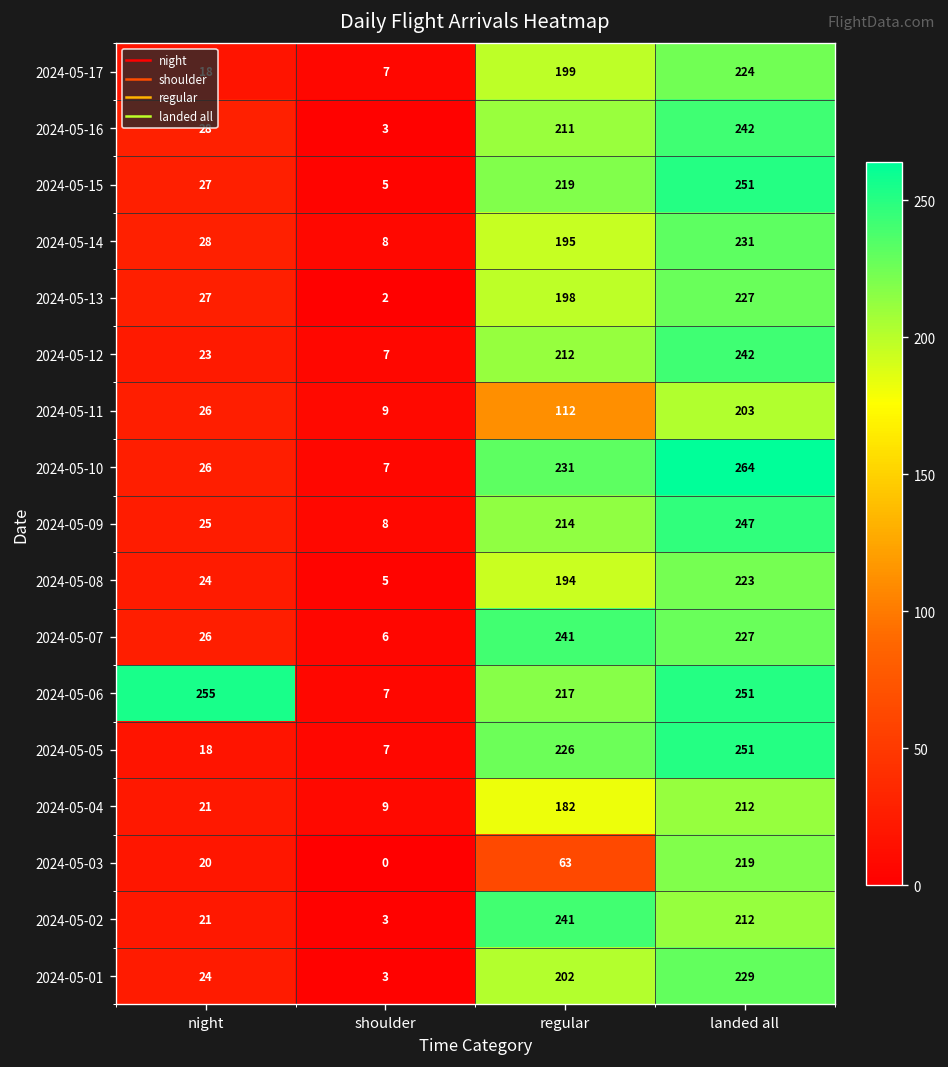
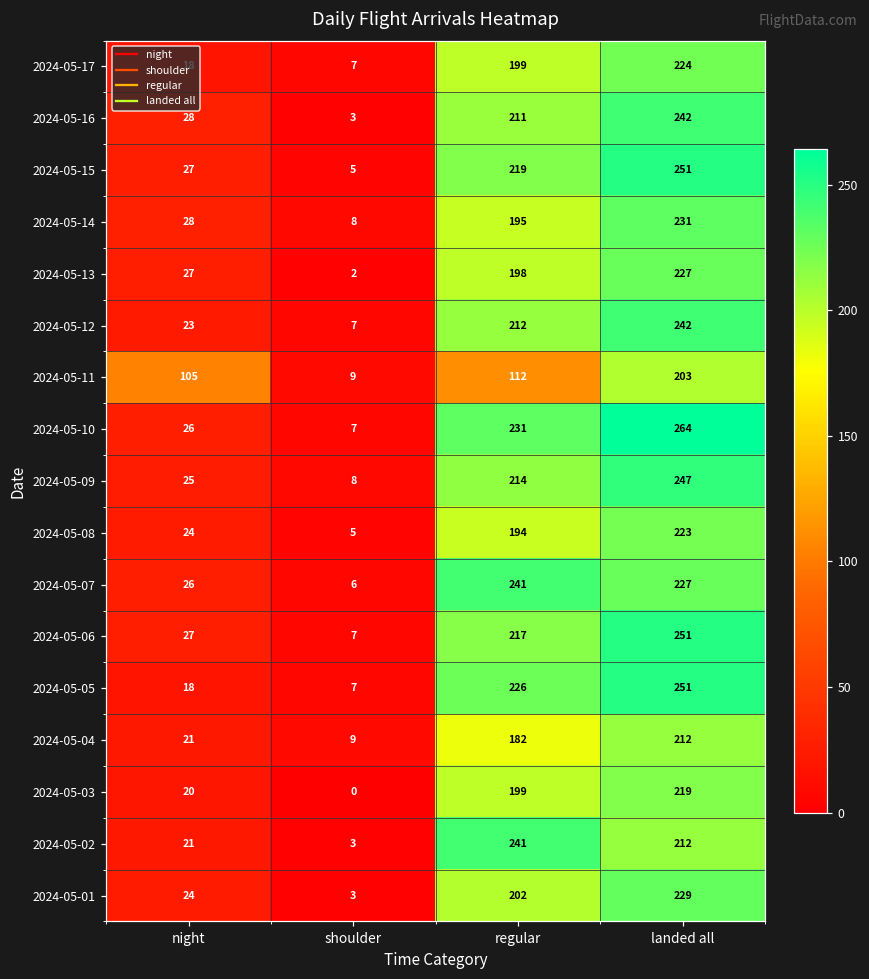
  {
    "2024-05-17": {
      "shoulder": 7,
      "regular": 199,
      "landed all": 224
    },
    "2024-05-16": {
      "shoulder": 3,
      "regular": 211,
      "landed all": 242
    },
    "2024-05-15": {
      "night": 27,
      "shoulder": 5,
      "regular": 219,
      "landed all": 251
    },
    "2024-05-14": {
      "night": 28,
      "shoulder": 8,
      "regular": 195,
      "landed all": 231
    },
    "2024-05-13": {
      "night": 27,
      "shoulder": 2,
      "regular": 198,
      "landed all": 227
    },
    "2024-05-12": {
      "night": 23,
      "shoulder": 7,
      "regular": 212,
      "landed all": 242
    },
    "2024-05-11": {
-     "night": 26,
+     "night": 105,
      "shoulder": 9,
      "regular": 112,
      "landed all": 203
    },
    "2024-05-10": {
      "night": 26,
      "shoulder": 7,
      "regular": 231,
      "landed all": 264
    },
    "2024-05-09": {
      "night": 25,
      "shoulder": 8,
      "regular": 214,
      "landed all": 247
    },
    "2024-05-08": {
      "night": 24,
      "shoulder": 5,
      "regular": 194,
      "landed all": 223
    },
    "2024-05-07": {
      "night": 26,
      "shoulder": 6,
      "regular": 241,
      "landed all": 227
    },
    "2024-05-06": {
-     "night": 255,
+     "night": 27,
      "shoulder": 7,
      "regular": 217,
      "landed all": 251
    },
    "2024-05-05": {
      "night": 18,
      "shoulder": 7,
      "regular": 226,
      "landed all": 251
    },
    "2024-05-04": {
      "night": 21,
      "shoulder": 9,
      "regular": 182,
      "landed all": 212
    },
    "2024-05-03": {
      "night": 20,
      "shoulder": 0,
-     "regular": 63,
+     "regular": 199,
      "landed all": 219
    },
    "2024-05-02": {
      "night": 21,
      "shoulder": 3,
      "regular": 241,
      "landed all": 212
    },
    "2024-05-01": {
      "night": 24,
      "shoulder": 3,
      "regular": 202,
      "landed all": 229
    }
  }
